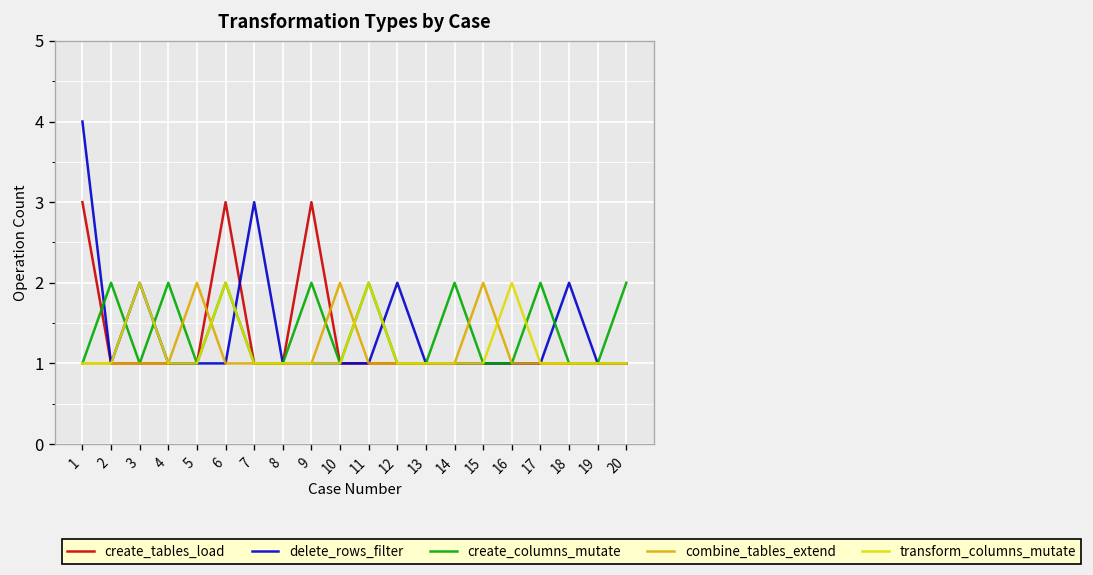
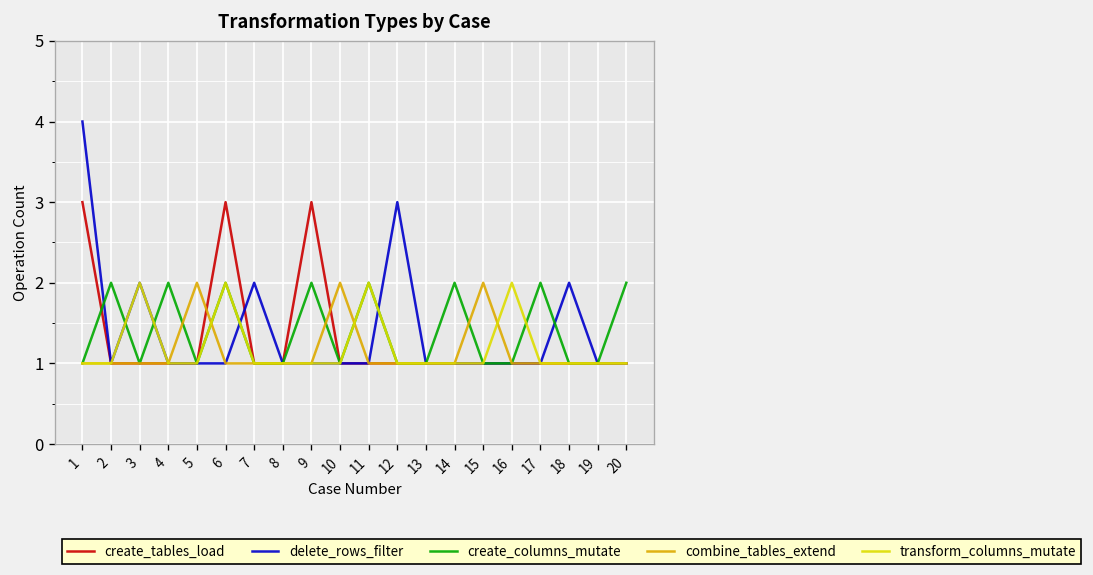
  {
    "create_tables_load": {
      "1": 3,
      "6": 3,
      "9": 3
    },
    "delete_rows_filter": {
      "1": 4,
-     "7": 3,
-     "12": 2,
+     "7": 2,
+     "12": 3,
      "18": 2
    },
    "create_columns_mutate": {
      "2": 2,
      "4": 2,
      "9": 2,
      "14": 2,
      "17": 2,
      "20": 2
    }
  }
